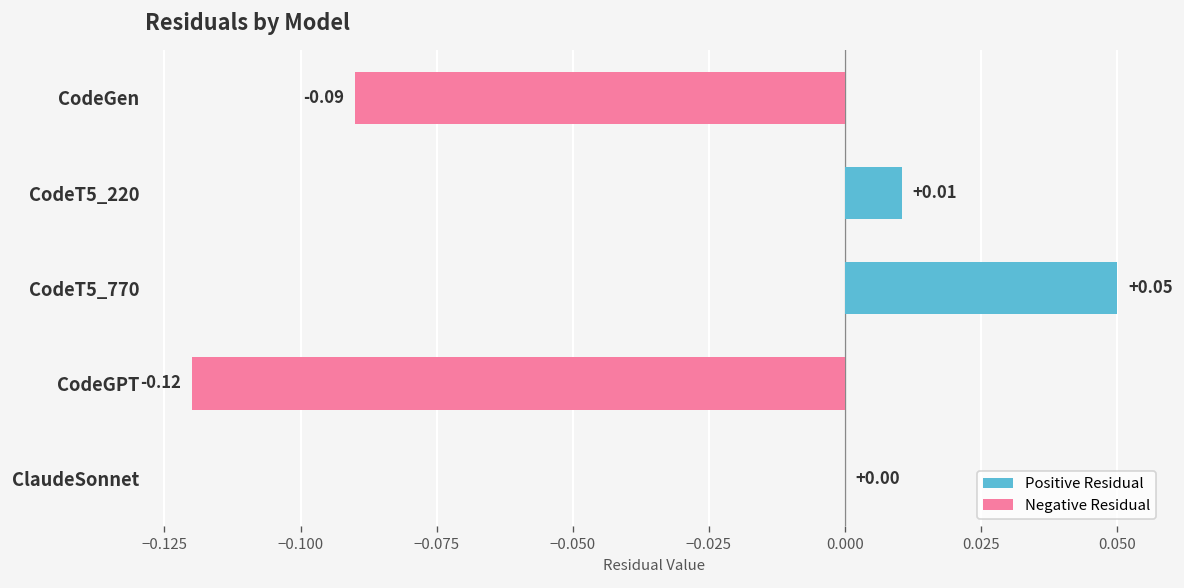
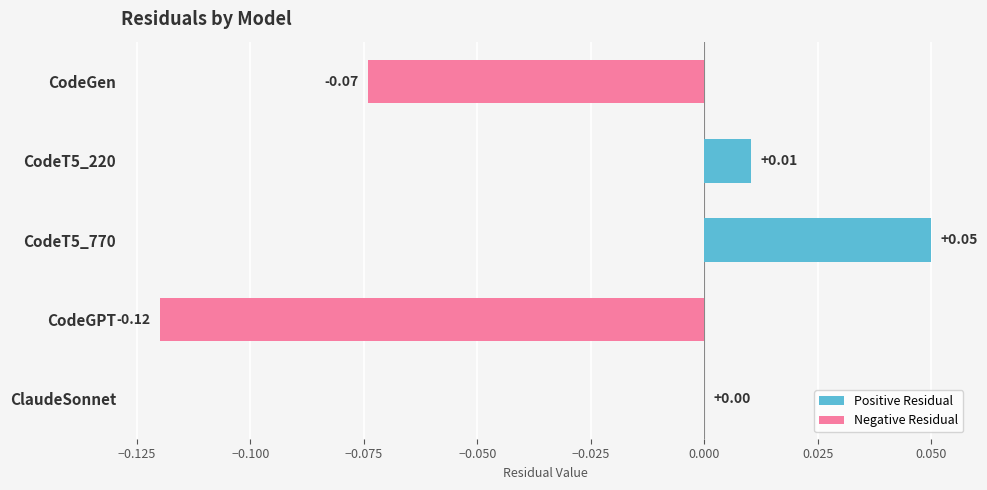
  {
    "Negative Residual": {
-     "CodeGen": "-0.09",
+     "CodeGen": "-0.07",
      "CodeGPT": "-0.12",
      "ClaudeSonnet": "+0.00"
    },
    "Positive Residual": {
      "CodeT5_220": "+0.01",
      "CodeT5_770": "+0.05",
      "ClaudeSonnet": "+0.00"
    }
  }
